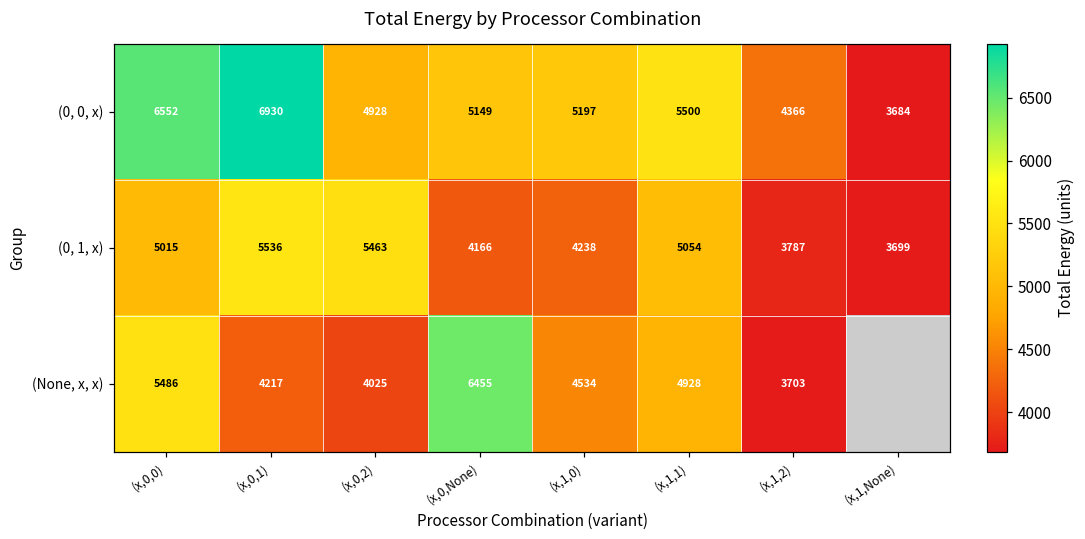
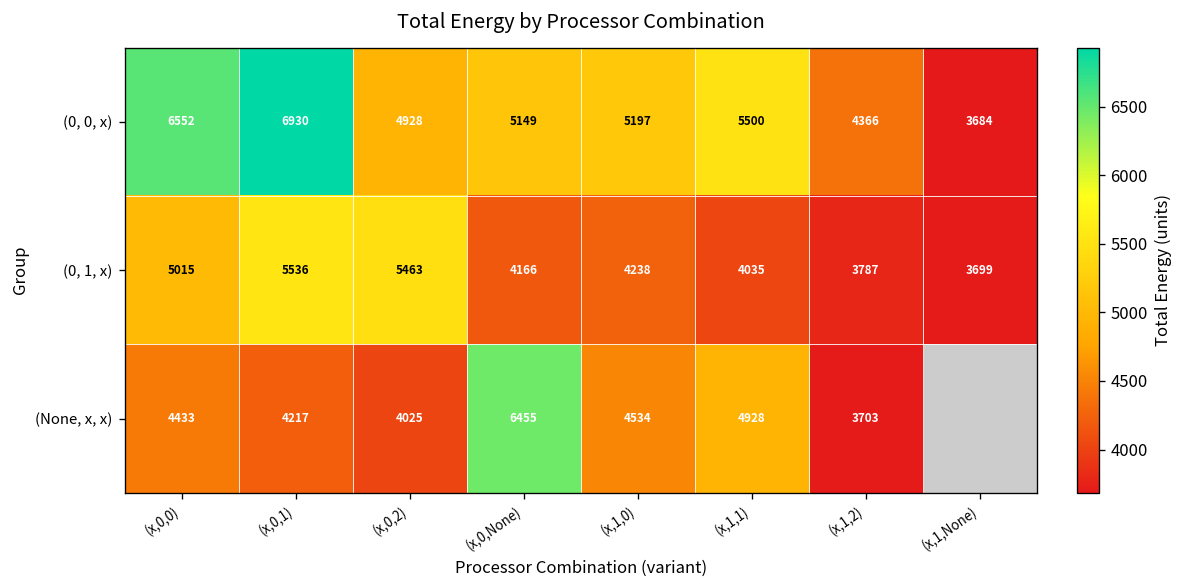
  {
    "(0, 0, x)": {
      "(x,0,0)": 6552,
      "(x,0,1)": 6930,
      "(x,0,2)": 4928,
      "(x,0,None)": 5149,
      "(x,1,0)": 5197,
      "(x,1,1)": 5500,
      "(x,1,2)": 4366,
      "(x,1,None)": 3684
    },
    "(0, 1, x)": {
      "(x,0,0)": 5015,
      "(x,0,1)": 5536,
      "(x,0,2)": 5463,
      "(x,0,None)": 4166,
      "(x,1,0)": 4238,
-     "(x,1,1)": 5054,
+     "(x,1,1)": 4035,
      "(x,1,2)": 3787,
      "(x,1,None)": 3699
    },
    "(None, x, x)": {
-     "(x,0,0)": 5486,
+     "(x,0,0)": 4433,
      "(x,0,1)": 4217,
      "(x,0,2)": 4025,
      "(x,0,None)": 6455,
      "(x,1,0)": 4534,
      "(x,1,1)": 4928,
      "(x,1,2)": 3703
    }
  }
